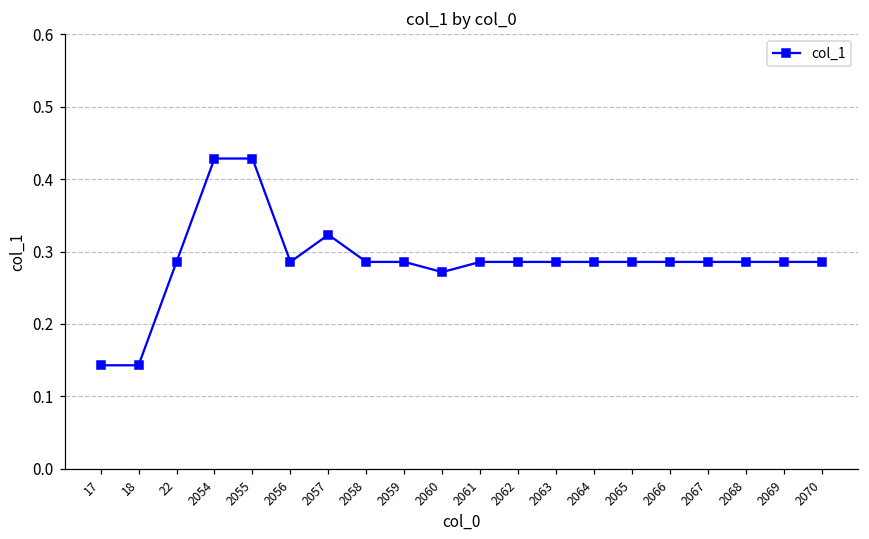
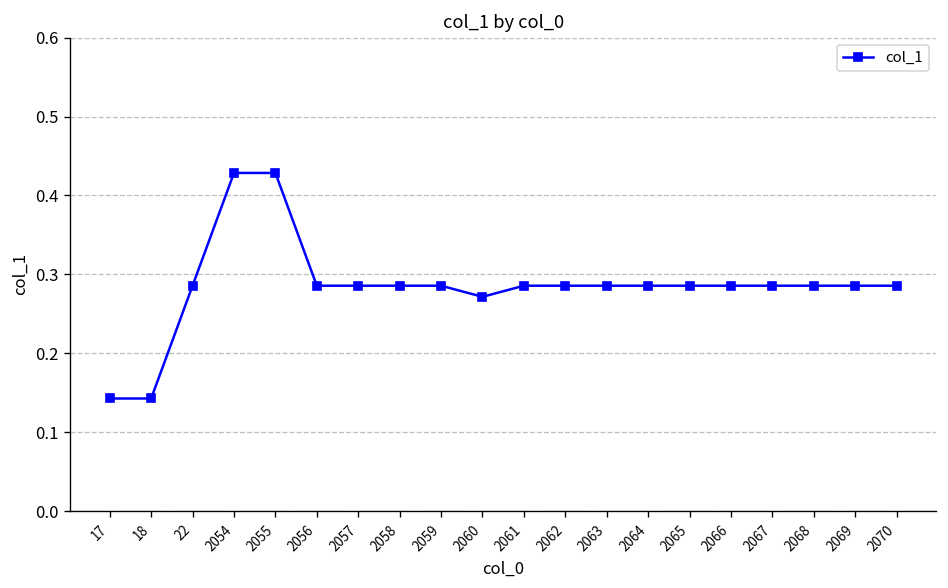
  {
    "17": 0.14,
    "18": 0.14,
    "22": 0.29,
    "2054": 0.43,
    "2055": 0.43,
    "2056": 0.29,
-   "2057": 0.32,
+   "2057": 0.29,
    "2058": 0.29,
    "2059": 0.29,
    "2060": 0.27,
    "2061": 0.29,
    "2062": 0.29,
    "2063": 0.29,
    "2064": 0.29,
    "2065": 0.29,
    "2066": 0.29,
    "2067": 0.29,
    "2068": 0.29,
    "2069": 0.29,
    "2070": 0.29
  }
